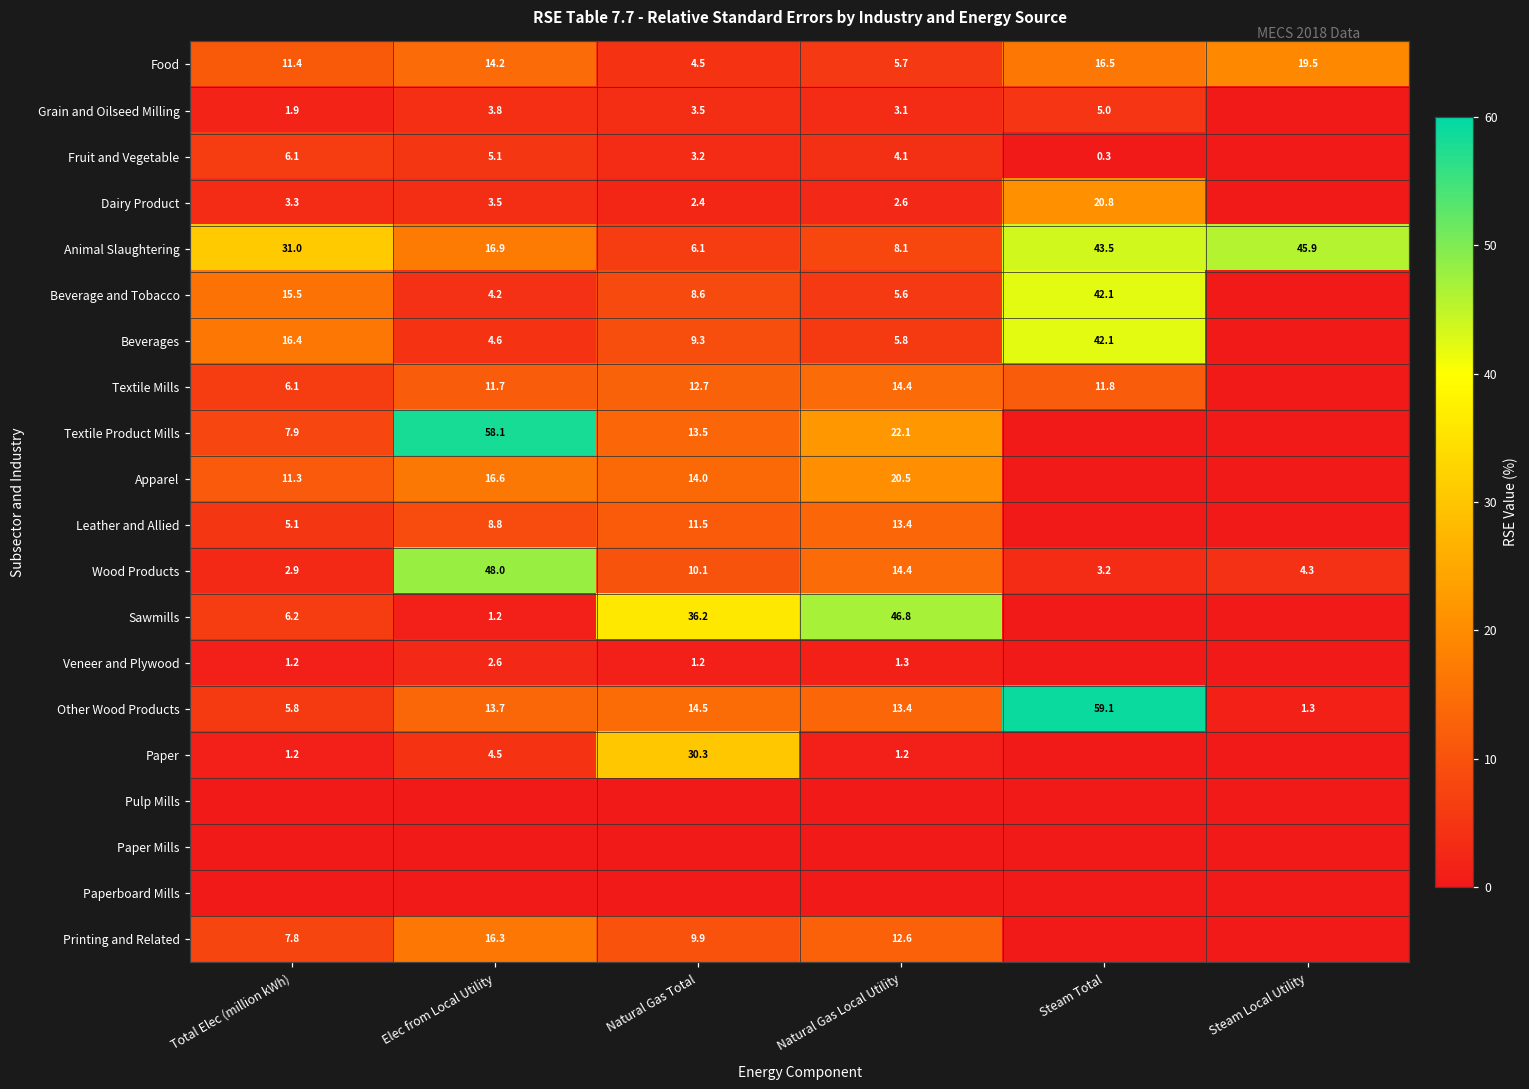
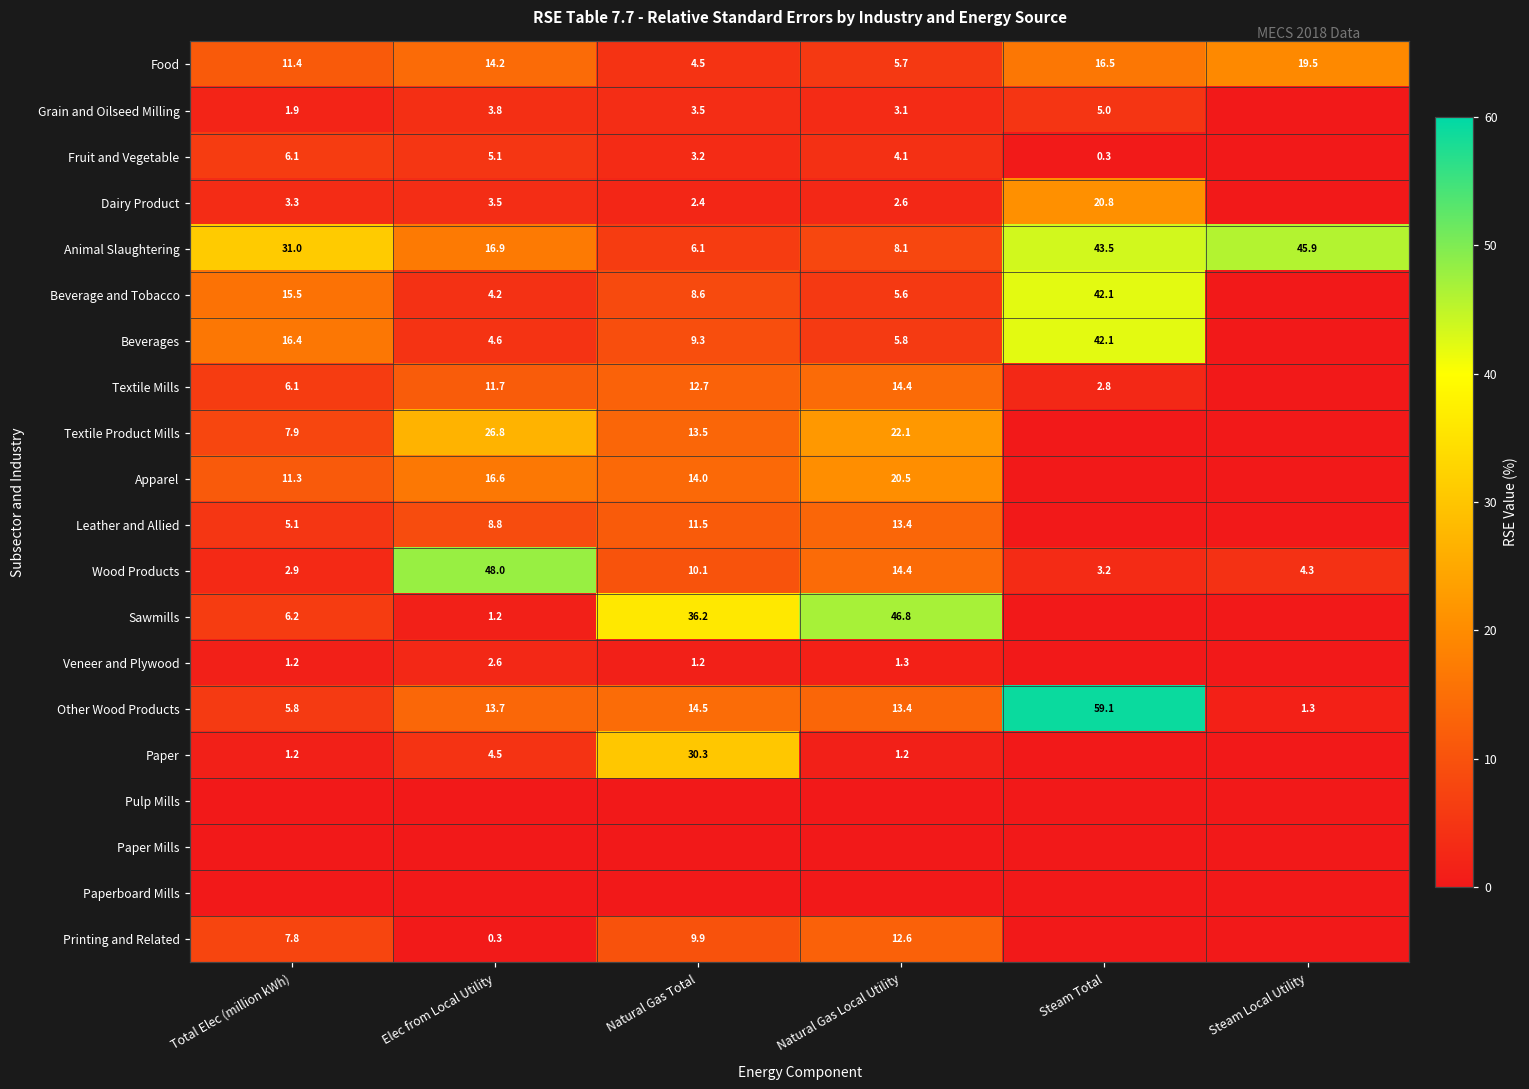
  {
    "Food": {
      "Total Elec (million kWh)": 11.4,
      "Elec from Local Utility": 14.2,
      "Natural Gas Total": 4.5,
      "Natural Gas Local Utility": 5.7,
      "Steam Total": 16.5,
      "Steam Local Utility": 19.5
    },
    "Grain and Oilseed Milling": {
      "Total Elec (million kWh)": 1.9,
      "Elec from Local Utility": 3.8,
      "Natural Gas Total": 3.5,
      "Natural Gas Local Utility": 3.1,
      "Steam Total": 5.0
    },
    "Fruit and Vegetable": {
      "Total Elec (million kWh)": 6.1,
      "Elec from Local Utility": 5.1,
      "Natural Gas Total": 3.2,
      "Natural Gas Local Utility": 4.1,
      "Steam Total": 0.3
    },
    "Dairy Product": {
      "Total Elec (million kWh)": 3.3,
      "Elec from Local Utility": 3.5,
      "Natural Gas Total": 2.4,
      "Natural Gas Local Utility": 2.6,
      "Steam Total": 20.8
    },
    "Animal Slaughtering": {
      "Total Elec (million kWh)": 31.0,
      "Elec from Local Utility": 16.9,
      "Natural Gas Total": 6.1,
      "Natural Gas Local Utility": 8.1,
      "Steam Total": 43.5,
      "Steam Local Utility": 45.9
    },
    "Beverage and Tobacco": {
      "Total Elec (million kWh)": 15.5,
      "Elec from Local Utility": 4.2,
      "Natural Gas Total": 8.6,
      "Natural Gas Local Utility": 5.6,
      "Steam Total": 42.1
    },
    "Beverages": {
      "Total Elec (million kWh)": 16.4,
      "Elec from Local Utility": 4.6,
      "Natural Gas Total": 9.3,
      "Natural Gas Local Utility": 5.8,
      "Steam Total": 42.1
    },
    "Textile Mills": {
      "Total Elec (million kWh)": 6.1,
      "Elec from Local Utility": 11.7,
      "Natural Gas Total": 12.7,
      "Natural Gas Local Utility": 14.4,
-     "Steam Total": 11.8
+     "Steam Total": 2.8
    },
    "Textile Product Mills": {
      "Total Elec (million kWh)": 7.9,
-     "Elec from Local Utility": 58.1,
+     "Elec from Local Utility": 26.8,
      "Natural Gas Total": 13.5,
      "Natural Gas Local Utility": 22.1
    },
    "Apparel": {
      "Total Elec (million kWh)": 11.3,
      "Elec from Local Utility": 16.6,
      "Natural Gas Total": 14.0,
      "Natural Gas Local Utility": 20.5
    },
    "Leather and Allied": {
      "Total Elec (million kWh)": 5.1,
      "Elec from Local Utility": 8.8,
      "Natural Gas Total": 11.5,
      "Natural Gas Local Utility": 13.4
    },
    "Wood Products": {
      "Total Elec (million kWh)": 2.9,
      "Elec from Local Utility": 48.0,
      "Natural Gas Total": 10.1,
      "Natural Gas Local Utility": 14.4,
      "Steam Total": 3.2,
      "Steam Local Utility": 4.3
    },
    "Sawmills": {
      "Total Elec (million kWh)": 6.2,
      "Elec from Local Utility": 1.2,
      "Natural Gas Total": 36.2,
      "Natural Gas Local Utility": 46.8
    },
    "Veneer and Plywood": {
      "Total Elec (million kWh)": 1.2,
      "Elec from Local Utility": 2.6,
      "Natural Gas Total": 1.2,
      "Natural Gas Local Utility": 1.3
    },
    "Other Wood Products": {
      "Total Elec (million kWh)": 5.8,
      "Elec from Local Utility": 13.7,
      "Natural Gas Total": 14.5,
      "Natural Gas Local Utility": 13.4,
      "Steam Total": 59.1,
      "Steam Local Utility": 1.3
    },
    "Paper": {
      "Total Elec (million kWh)": 1.2,
      "Elec from Local Utility": 4.5,
      "Natural Gas Total": 30.3,
      "Natural Gas Local Utility": 1.2
    },
    "Printing and Related": {
      "Total Elec (million kWh)": 7.8,
-     "Elec from Local Utility": 16.3,
+     "Elec from Local Utility": 0.3,
      "Natural Gas Total": 9.9,
      "Natural Gas Local Utility": 12.6
    }
  }
